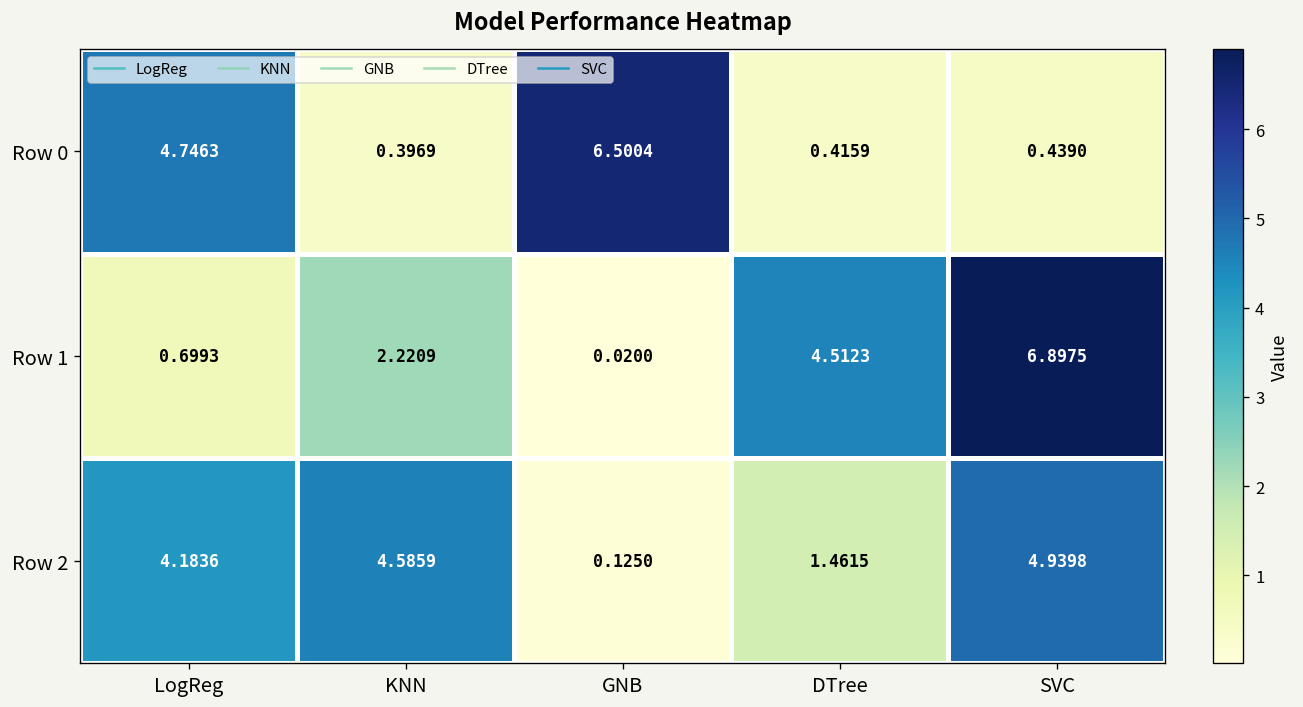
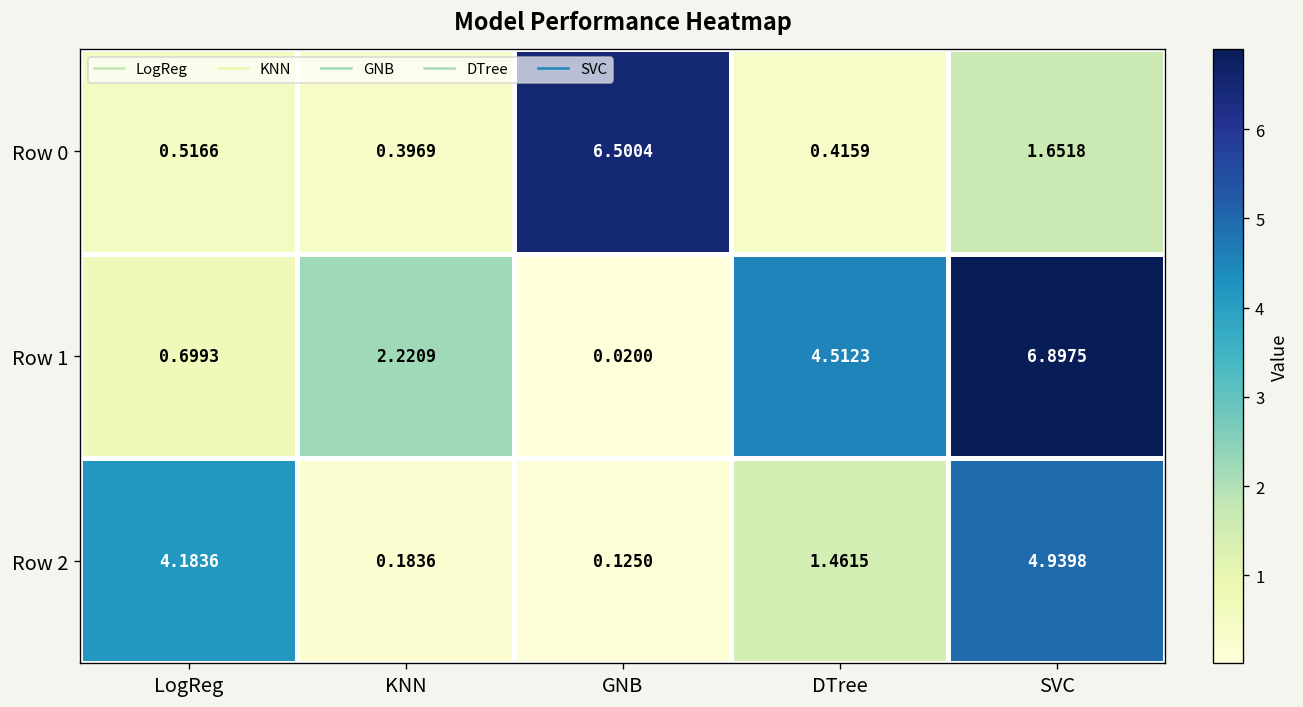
  {
    "Row 0": {
-     "LogReg": 4.7463,
+     "LogReg": 0.5166,
      "KNN": 0.3969,
      "GNB": 6.5004,
      "DTree": 0.4159,
-     "SVC": 0.4390
+     "SVC": 1.6518
    },
    "Row 1": {
      "LogReg": 0.6993,
      "KNN": 2.2209,
      "GNB": 0.0200,
      "DTree": 4.5123,
      "SVC": 6.8975
    },
    "Row 2": {
      "LogReg": 4.1836,
-     "KNN": 4.5859,
+     "KNN": 0.1836,
      "GNB": 0.1250,
      "DTree": 1.4615,
      "SVC": 4.9398
    }
  }
